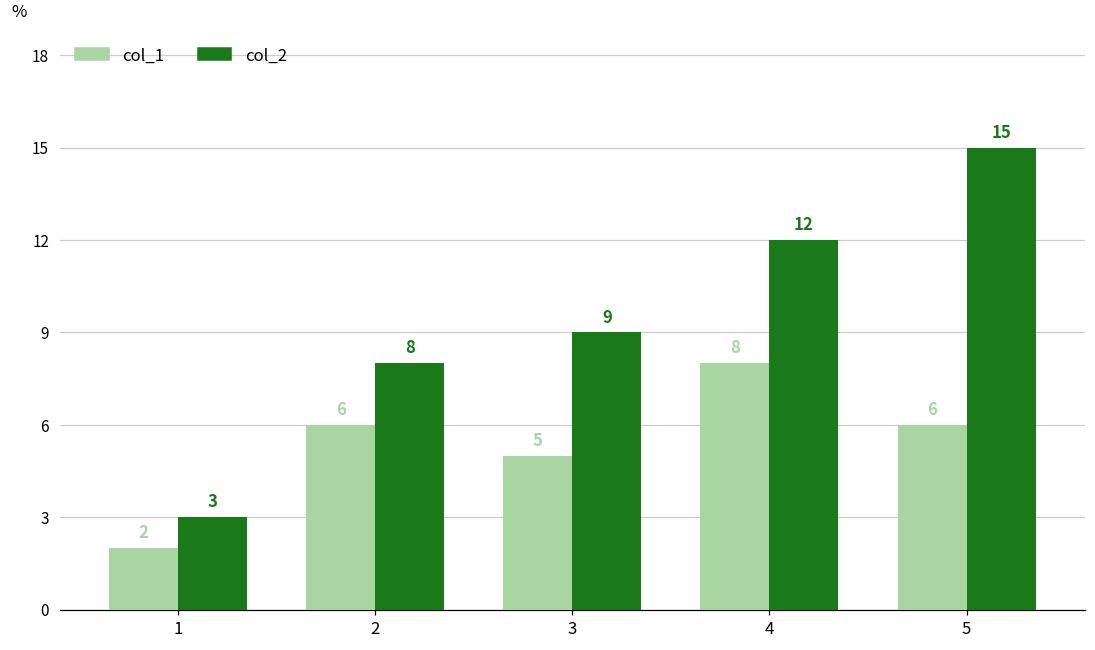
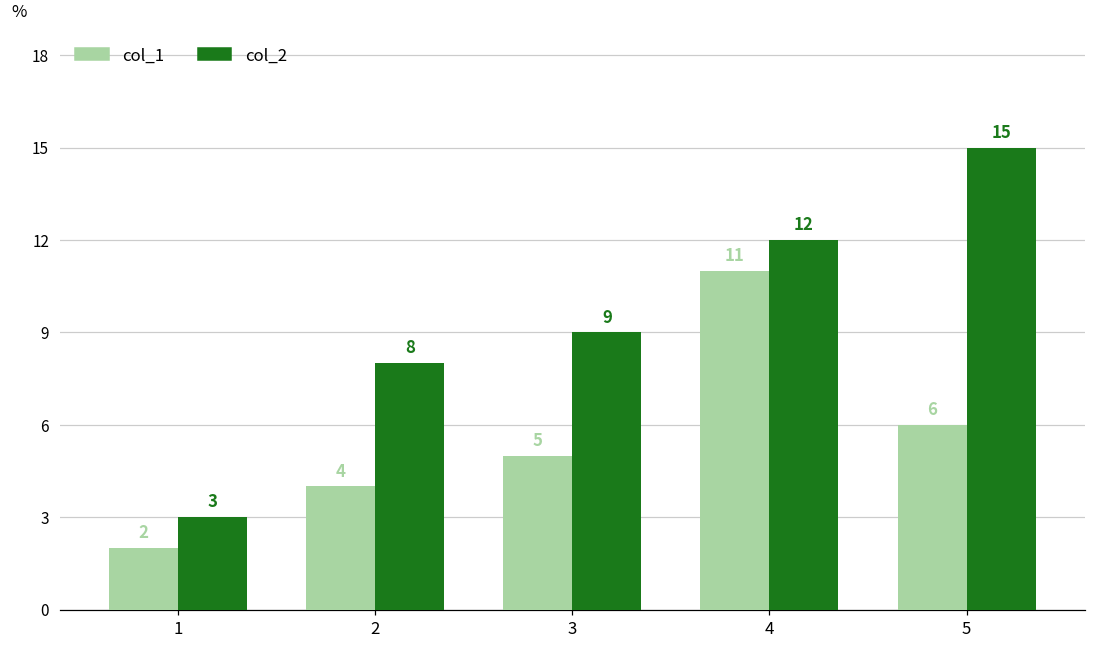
  {
    "col_1": {
      "1": 2,
-     "2": 6,
+     "2": 4,
      "3": 5,
-     "4": 8,
+     "4": 11,
      "5": 6
    },
    "col_2": {
      "1": 3,
      "2": 8,
      "3": 9,
      "4": 12,
      "5": 15
    }
  }
